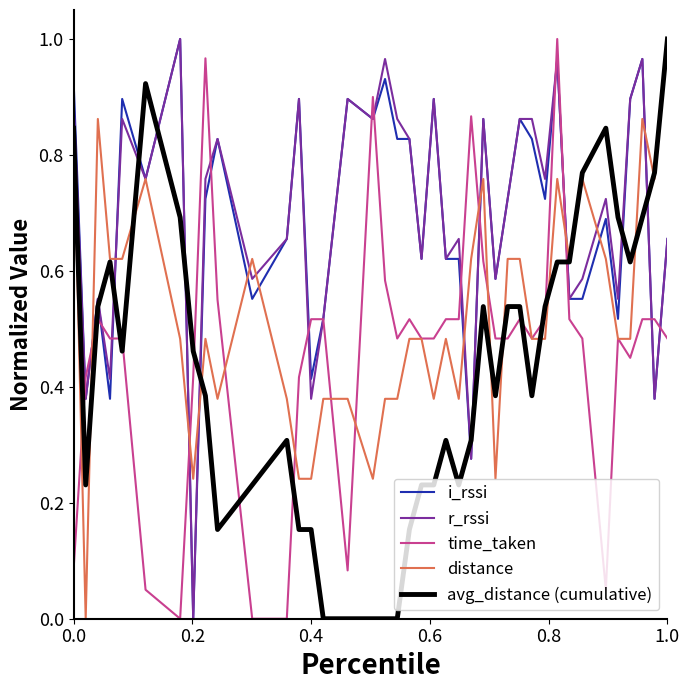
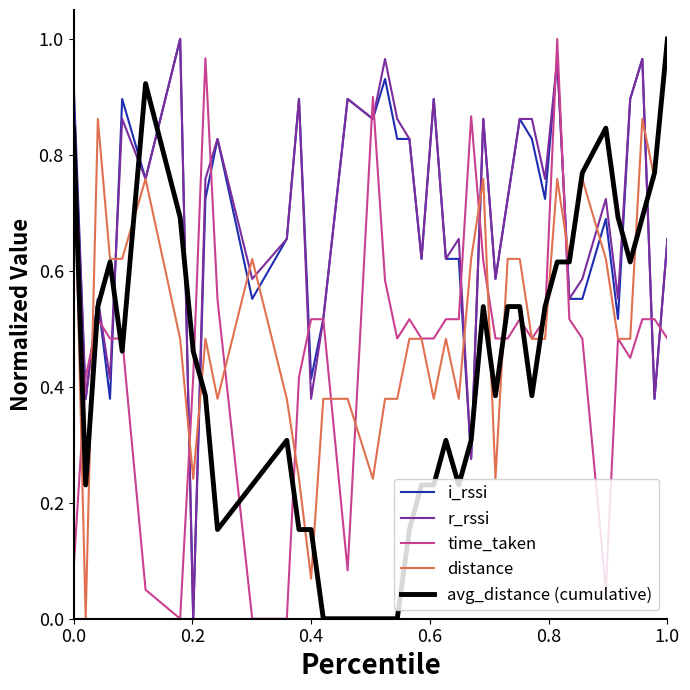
  {
    "i_rssi": {
      "0.0": 0.93,
      "0.4": 0.41
    },
    "r_rssi": {
      "0.0": 0.90,
      "0.4": 0.38
    },
    "time_taken": {
      "0.0": 0.08,
      "0.4": 0.52,
      "1.0": 0.48
    },
    "distance": {
      "0.0": 0.86,
-     "0.4": 0.24
+     "0.4": 0.07
    },
    "avg_distance (cumulative)": {
      "0.0": 0.85,
      "0.4": 0.15
    }
  }
